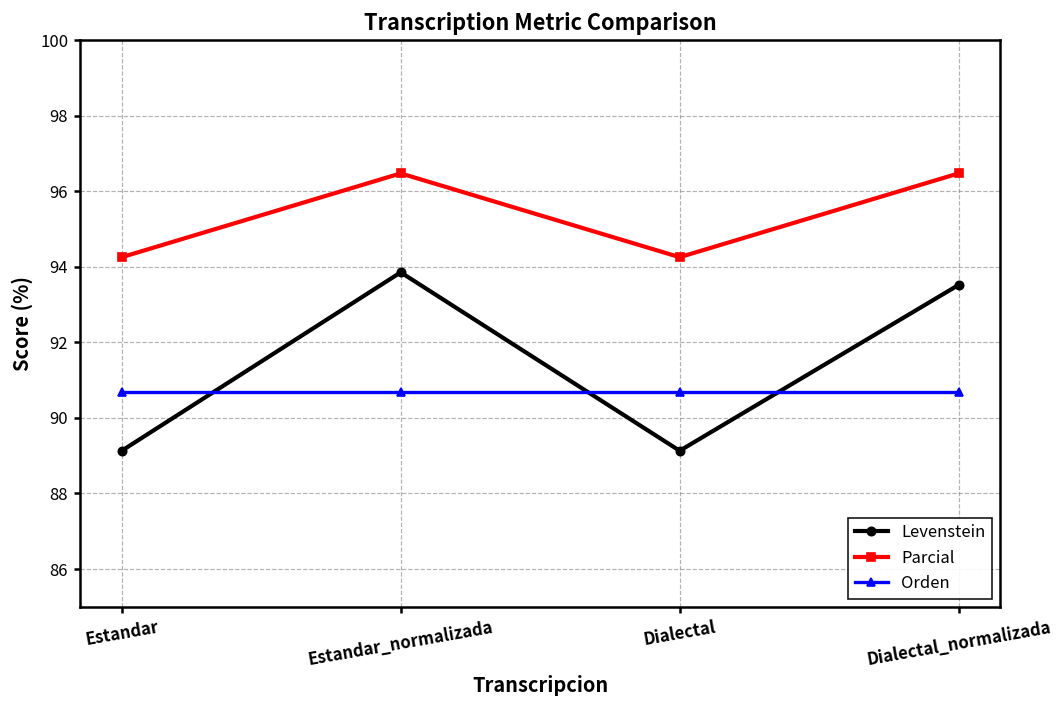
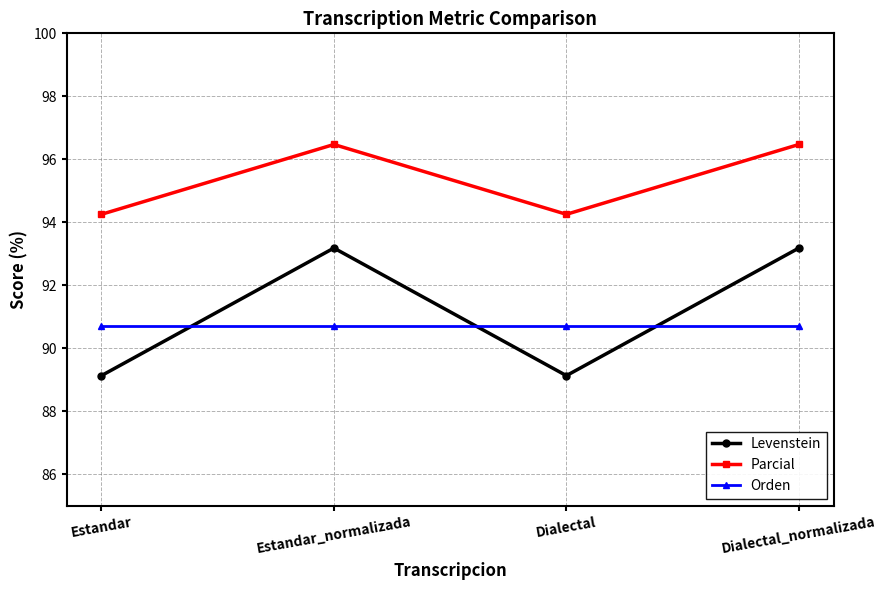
  {
    "Levenstein": {
      "Estandar": 89.1,
-     "Estandar_normalizada": 93.9,
+     "Estandar_normalizada": 93.2,
      "Dialectal": 89.1,
-     "Dialectal_normalizada": 93.5
+     "Dialectal_normalizada": 93.2
    },
    "Parcial": {
      "Estandar": 94.3,
      "Estandar_normalizada": 96.5,
      "Dialectal": 94.3,
      "Dialectal_normalizada": 96.5
    },
    "Orden": {
      "Estandar": 90.7,
      "Estandar_normalizada": 90.7,
      "Dialectal": 90.7,
      "Dialectal_normalizada": 90.7
    }
  }
